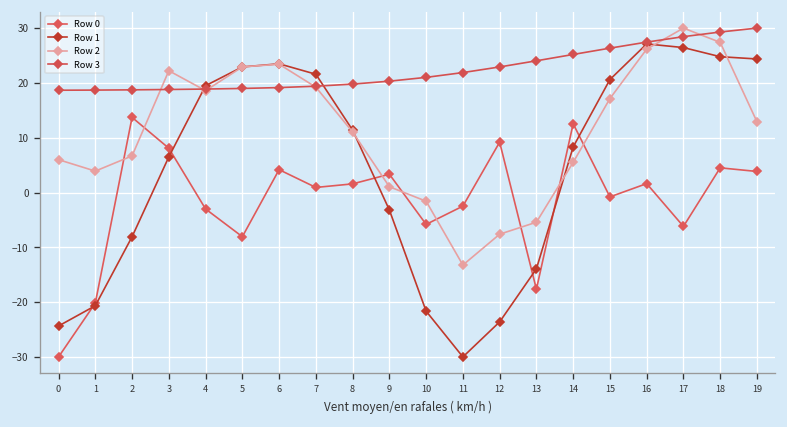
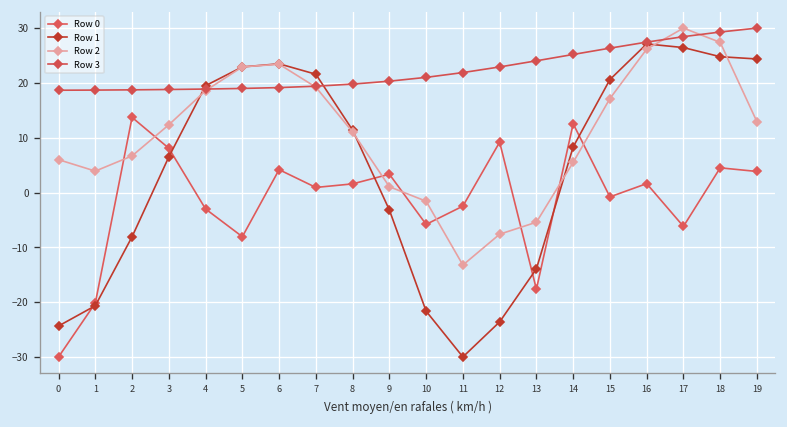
  {
    "Row 2": {
      "0": 6,
      "1": 4,
      "2": 7,
-     "3": 22,
+     "3": 12,
      "9": 1,
      "10": -2,
      "11": -13,
      "12": -8,
      "13": -5,
      "14": 6,
      "15": 17,
      "16": 26,
      "17": 30,
      "18": 27,
      "19": 13
    }
  }
